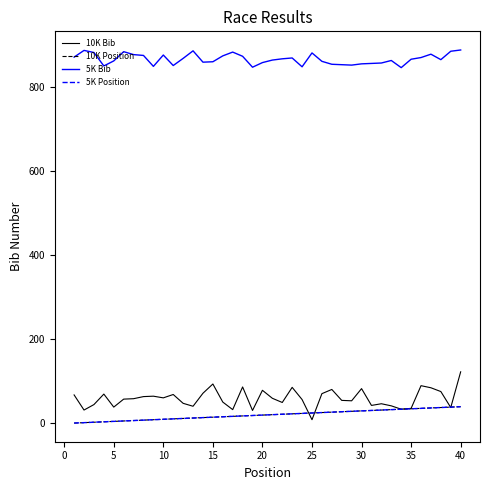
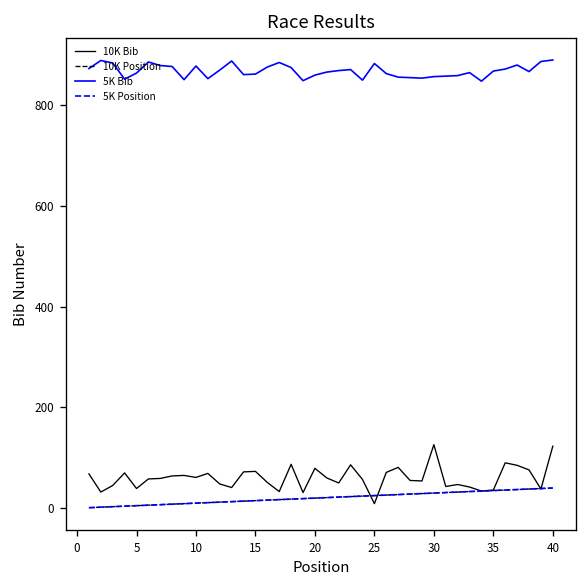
  {
    "10K Bib": {
      "5": 40,
      "10": 60,
-     "15": 90,
+     "15": 70,
      "20": 80,
      "25": 10,
-     "30": 80,
+     "30": 130,
      "40": 120
    }
  }
